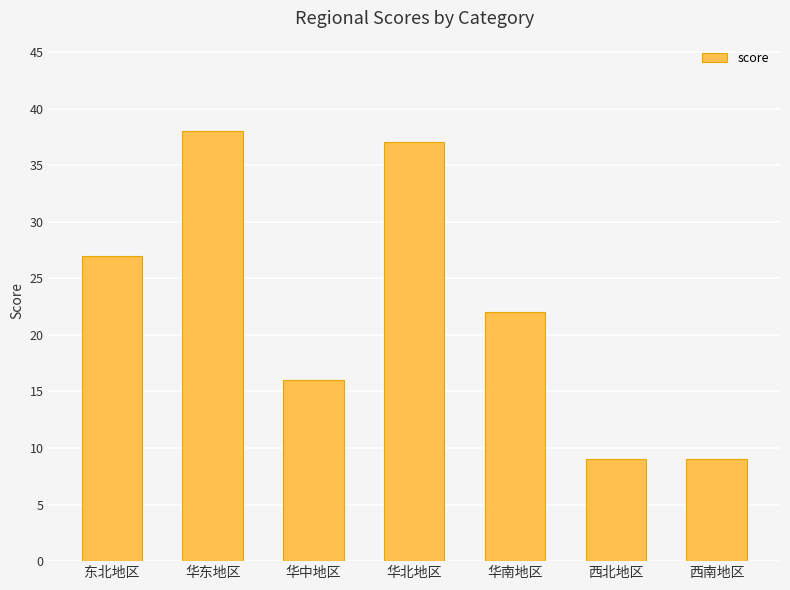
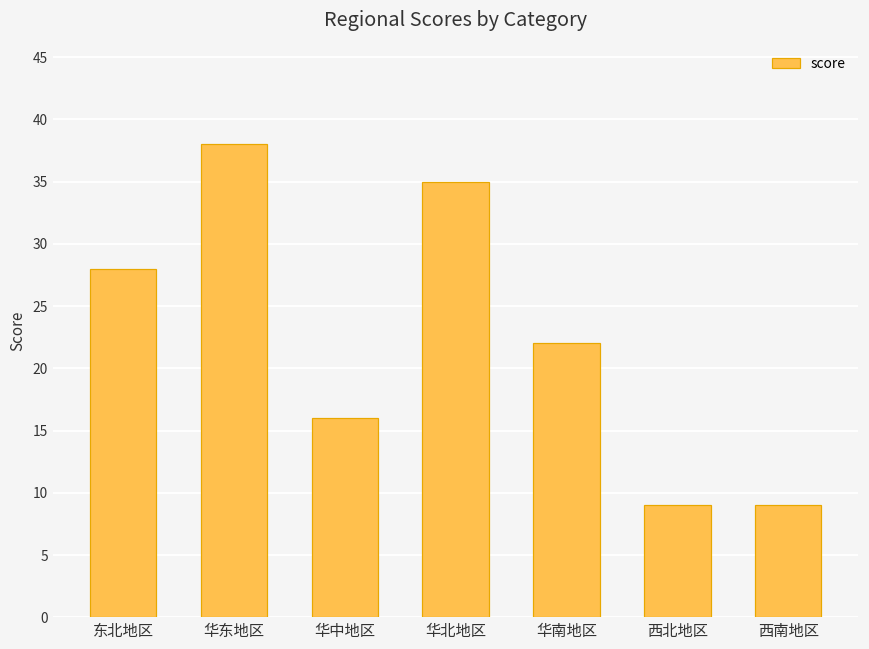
  {
-   "东北地区": 27,
+   "东北地区": 28,
    "华东地区": 38,
    "华中地区": 16,
-   "华北地区": 37,
+   "华北地区": 35,
    "华南地区": 22,
    "西北地区": 9,
    "西南地区": 9
  }
